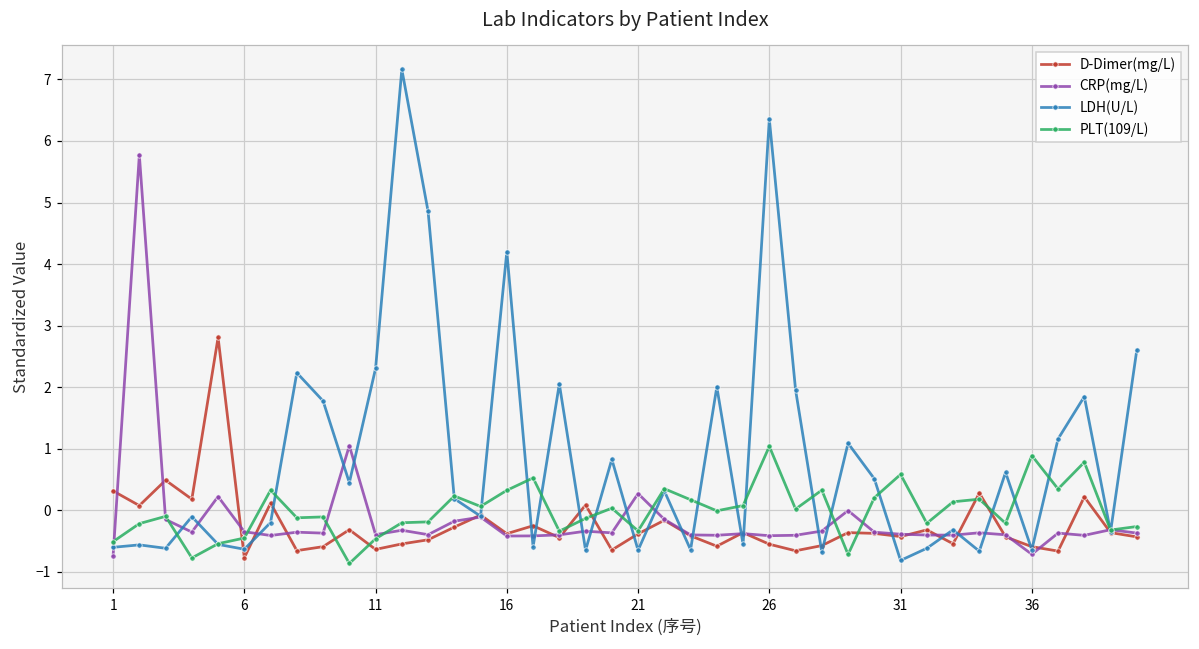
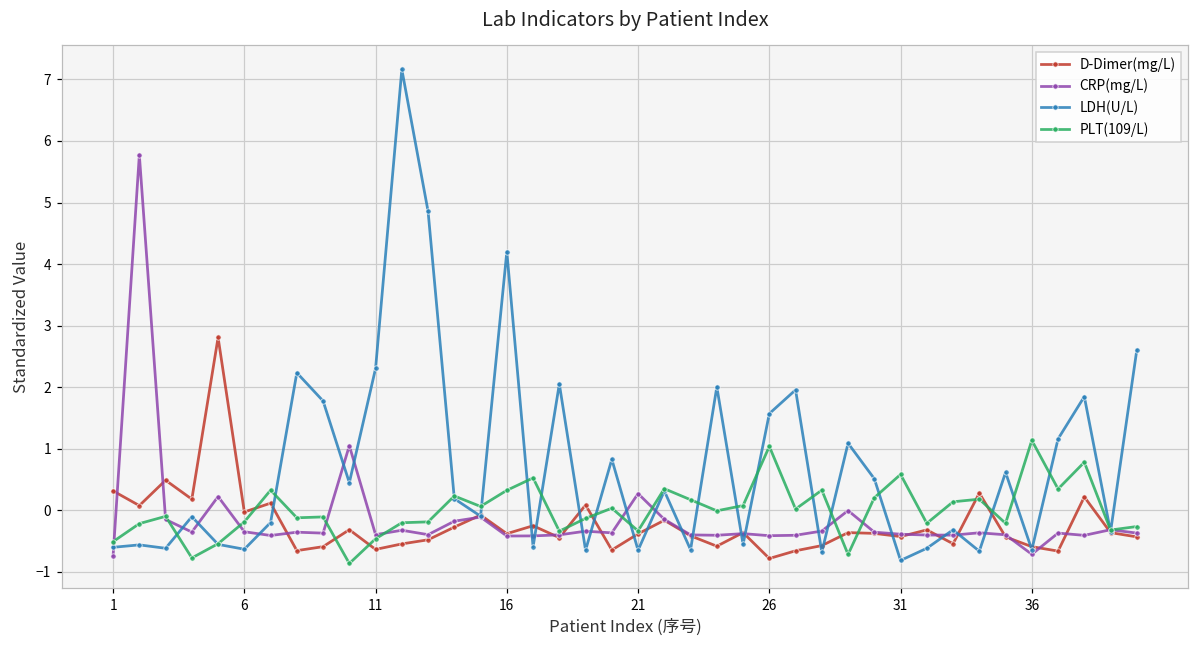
  {
    "D-Dimer(mg/L)": {
      "1": 0.3,
-     "6": -0.8,
+     "6": 0.0,
      "11": -0.6,
      "21": -0.4,
-     "26": -0.5,
+     "26": -0.8,
      "36": -0.6
    },
    "CRP(mg/L)": {
      "1": -0.7,
      "6": -0.3,
      "11": -0.4,
      "21": 0.3,
      "26": -0.4,
      "36": -0.7
    },
    "LDH(U/L)": {
      "1": -0.6,
      "6": -0.6,
      "11": 2.3,
      "16": 4.2,
      "21": -0.6,
-     "26": 6.4,
+     "26": 1.6,
      "31": -0.8,
      "36": -0.6
    },
    "PLT(109/L)": {
      "1": -0.5,
-     "6": -0.4,
+     "6": -0.2,
      "11": -0.5,
      "16": 0.3,
      "21": -0.3,
      "26": 1.0,
      "31": 0.6,
-     "36": 0.9
+     "36": 1.1
    }
  }
